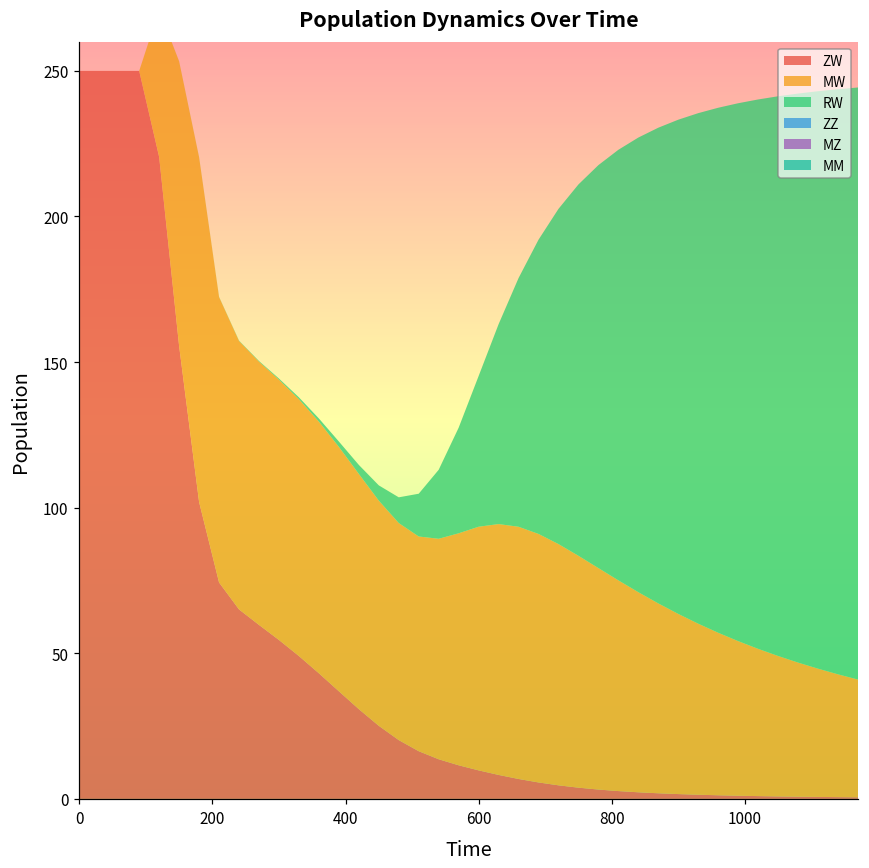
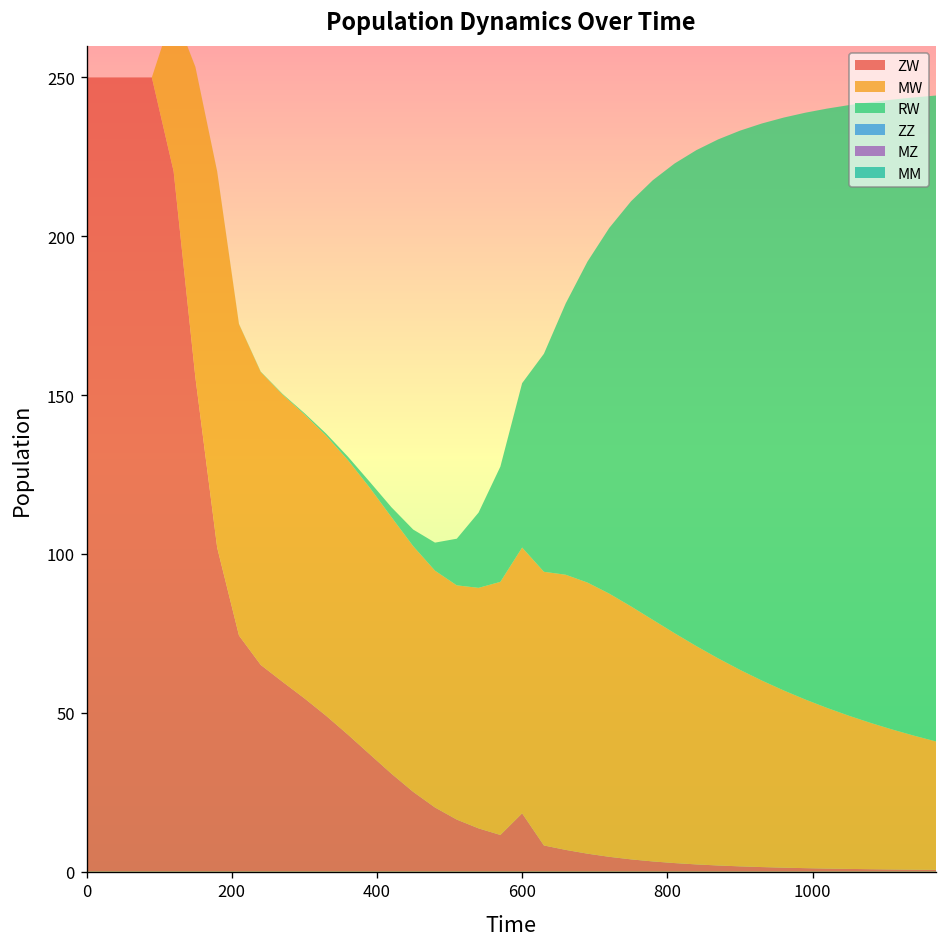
  {
    "ZW": {
-     "600": 10
+     "600": 18
    }
  }
